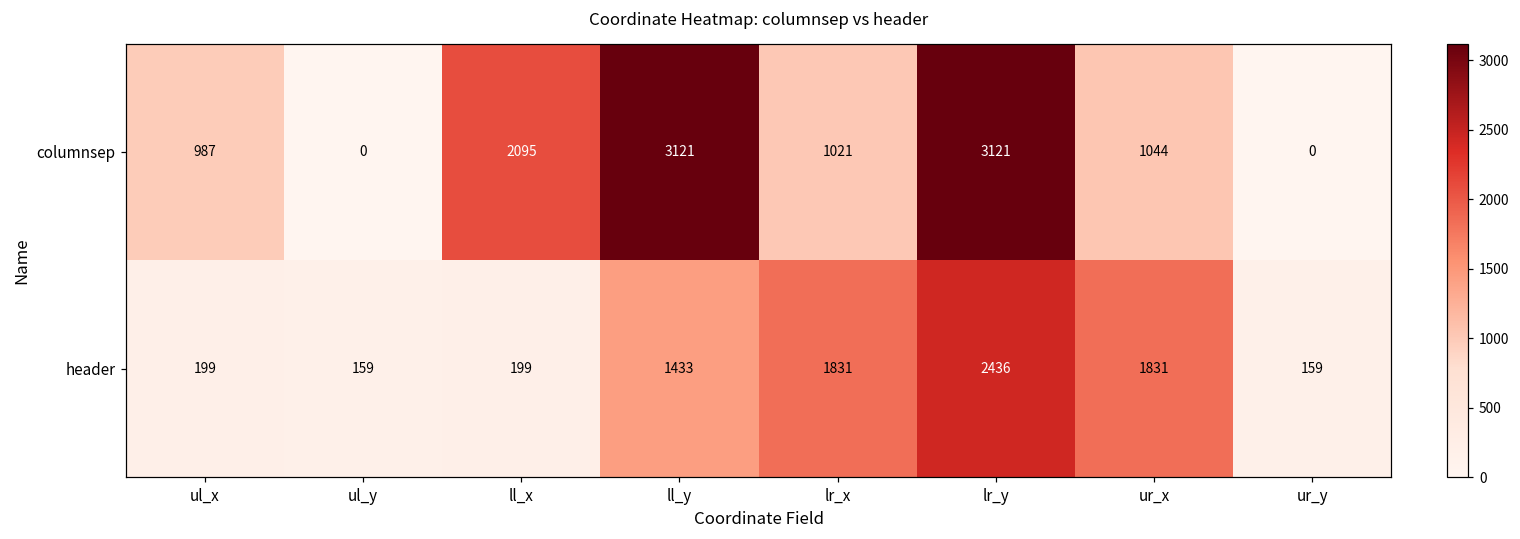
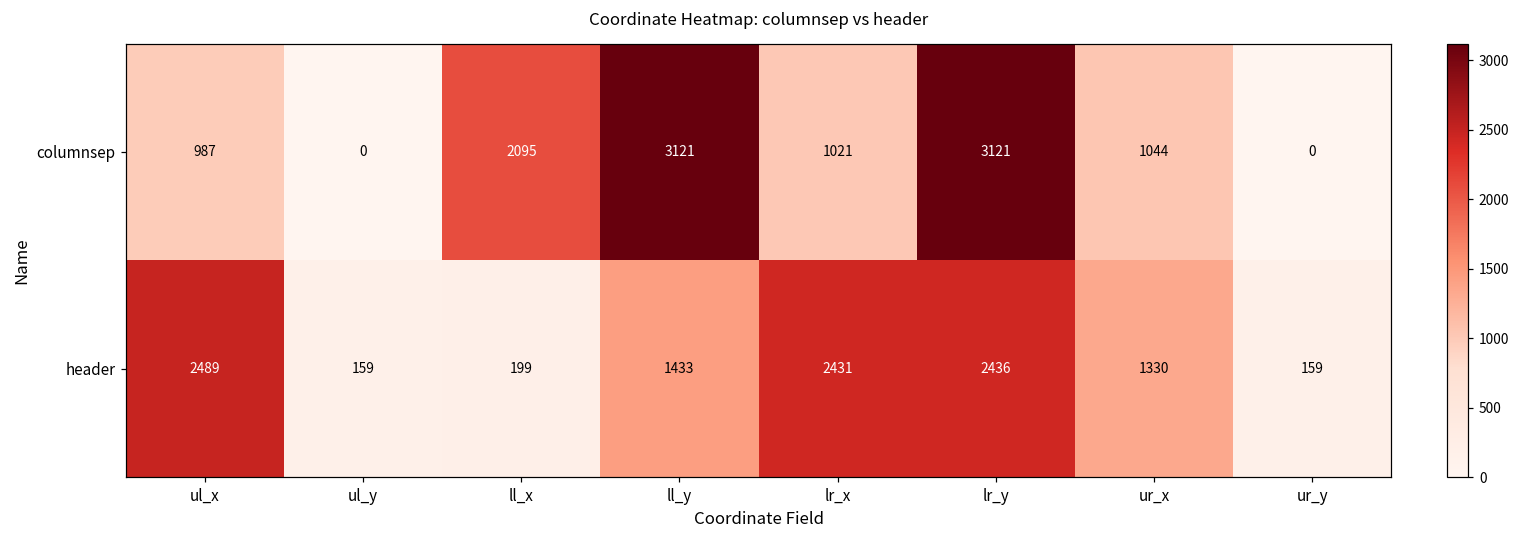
  {
    "columnsep": {
      "ul_x": 987,
      "ul_y": 0,
      "ll_x": 2095,
      "ll_y": 3121,
      "lr_x": 1021,
      "lr_y": 3121,
      "ur_x": 1044,
      "ur_y": 0
    },
    "header": {
-     "ul_x": 199,
+     "ul_x": 2489,
      "ul_y": 159,
      "ll_x": 199,
      "ll_y": 1433,
-     "lr_x": 1831,
+     "lr_x": 2431,
      "lr_y": 2436,
-     "ur_x": 1831,
+     "ur_x": 1330,
      "ur_y": 159
    }
  }
